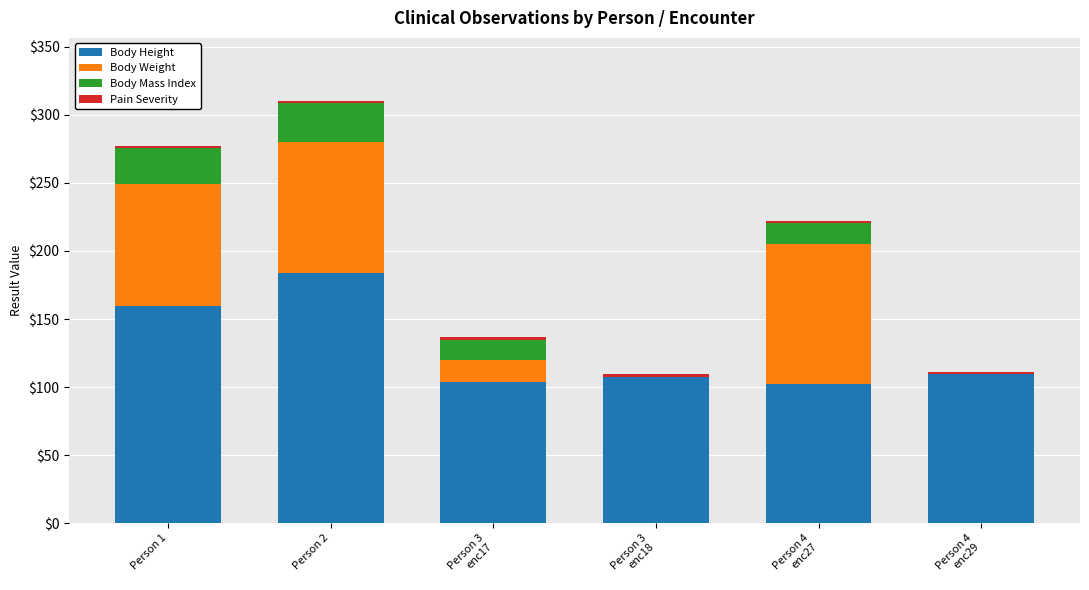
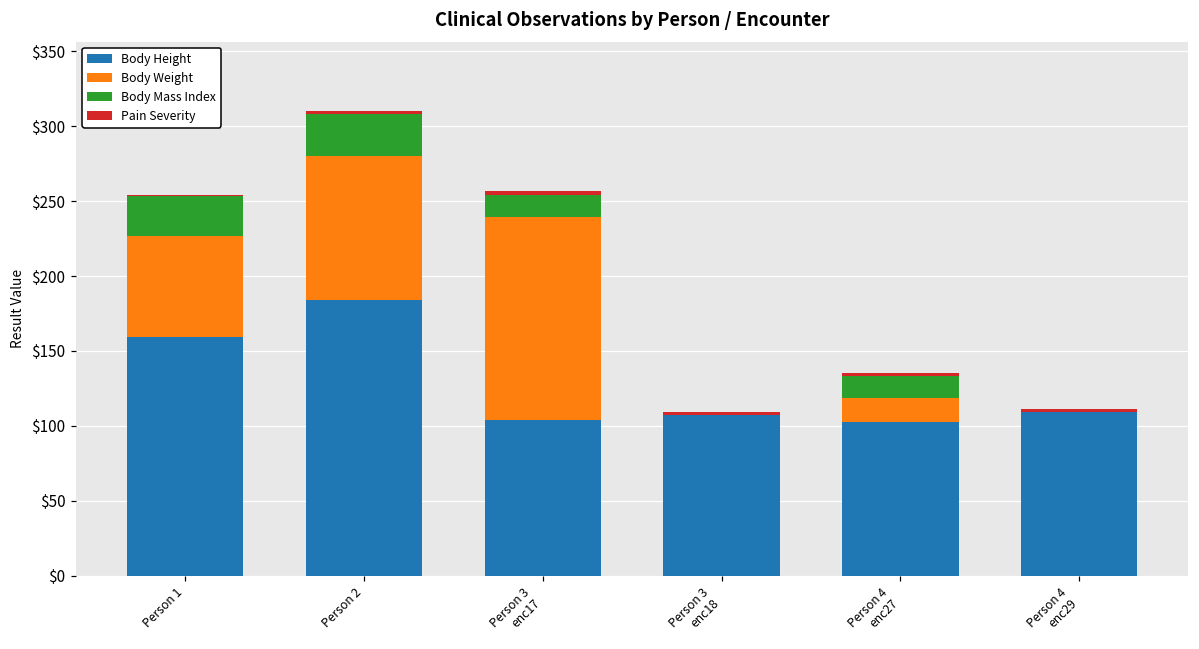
  {
    "Body Height": {
      "Person 1": "$160",
      "Person 2": "$184",
      "Person 3 enc17": "$104",
      "Person 3 enc18": "$107",
      "Person 4 enc27": "$102",
      "Person 4 enc29": "$109"
    },
    "Body Weight": {
-     "Person 1": "$90",
+     "Person 1": "$67",
      "Person 2": "$96",
-     "Person 3 enc17": "$16",
+     "Person 3 enc17": "$136",
      "Person 3 enc18": "$0",
-     "Person 4 enc27": "$103",
+     "Person 4 enc27": "$16",
      "Person 4 enc29": "$0"
    },
    "Body Mass Index": {
      "Person 1": "$26",
      "Person 2": "$28",
      "Person 3 enc17": "$15",
      "Person 3 enc18": "$0",
      "Person 4 enc27": "$15",
      "Person 4 enc29": "$0"
    },
    "Pain Severity": {
      "Person 3 enc17": "$3",
      "Person 3 enc18": "$2",
      "Person 4 enc27": "$2"
    }
  }
